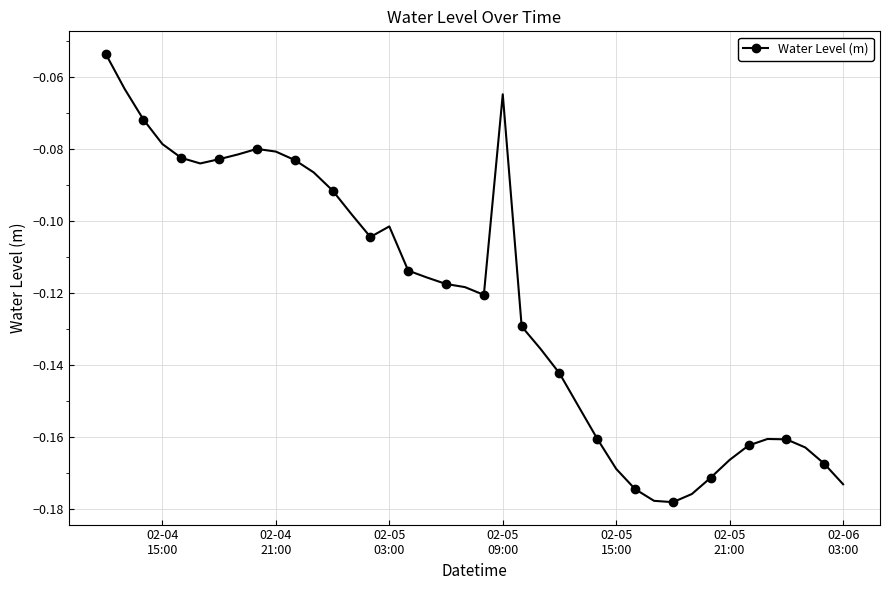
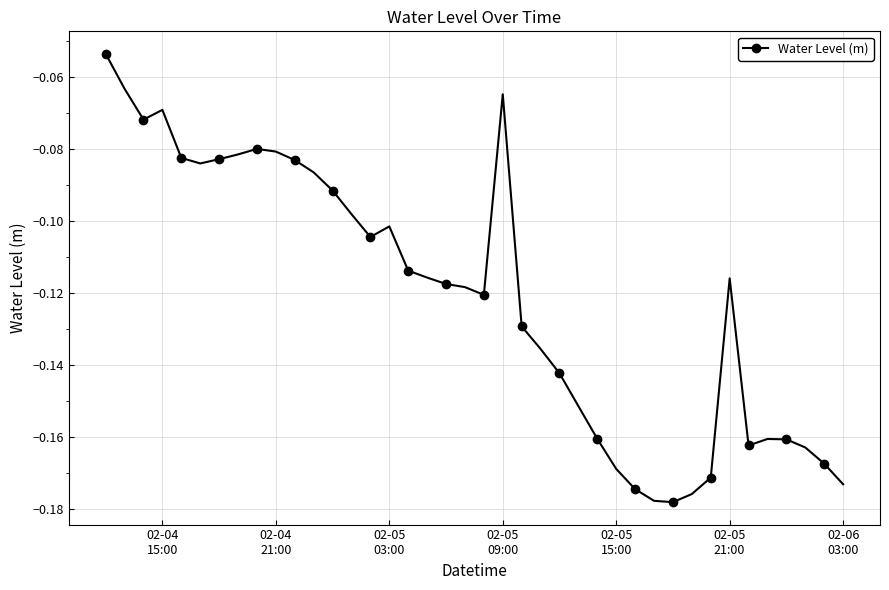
  {
-   "02-04 15:00": -0.079,
+   "02-04 15:00": -0.069,
    "02-04 21:00": -0.081,
    "02-05 03:00": -0.101,
    "02-05 09:00": -0.065,
    "02-05 15:00": -0.169,
-   "02-05 21:00": -0.166,
+   "02-05 21:00": -0.116,
    "02-06 03:00": -0.173
  }
